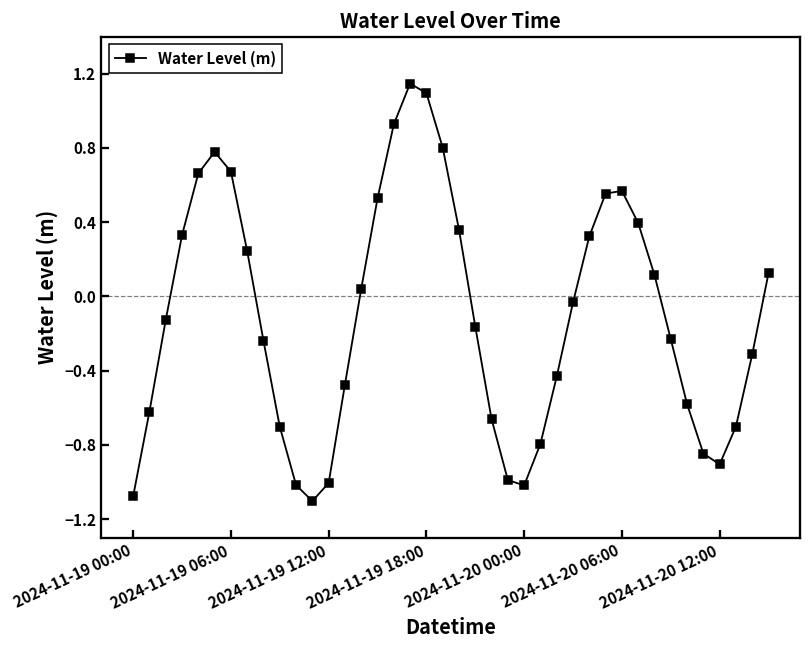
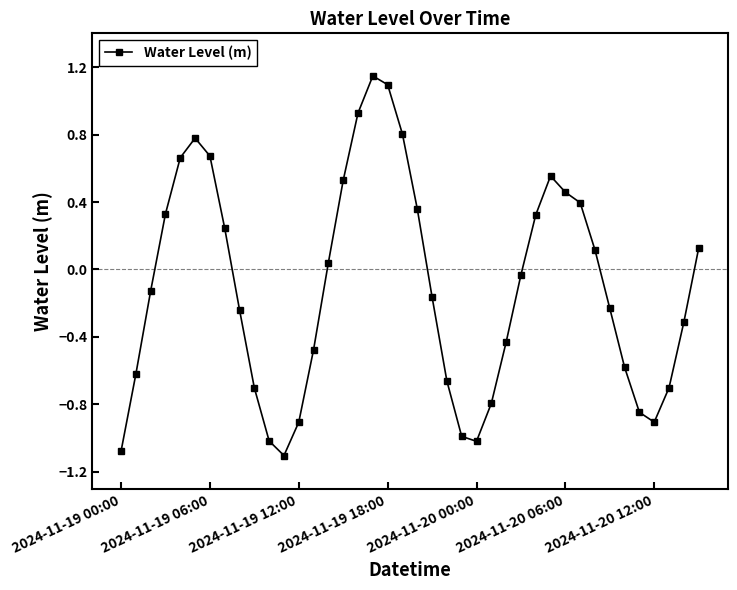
  {
    "2024-11-19 00:00": -1.08,
    "2024-11-19 06:00": 0.67,
-   "2024-11-19 12:00": -1.01,
+   "2024-11-19 12:00": -0.91,
    "2024-11-19 18:00": 1.10,
    "2024-11-20 00:00": -1.02,
-   "2024-11-20 06:00": 0.57,
+   "2024-11-20 06:00": 0.46,
    "2024-11-20 12:00": -0.91
  }
